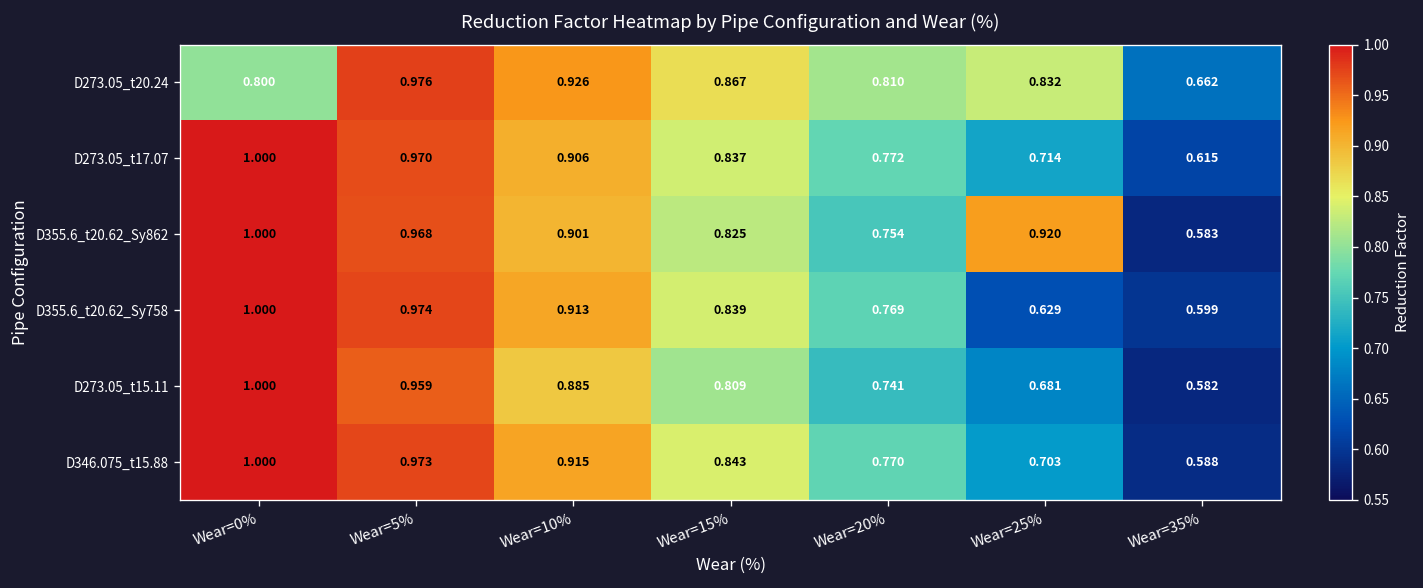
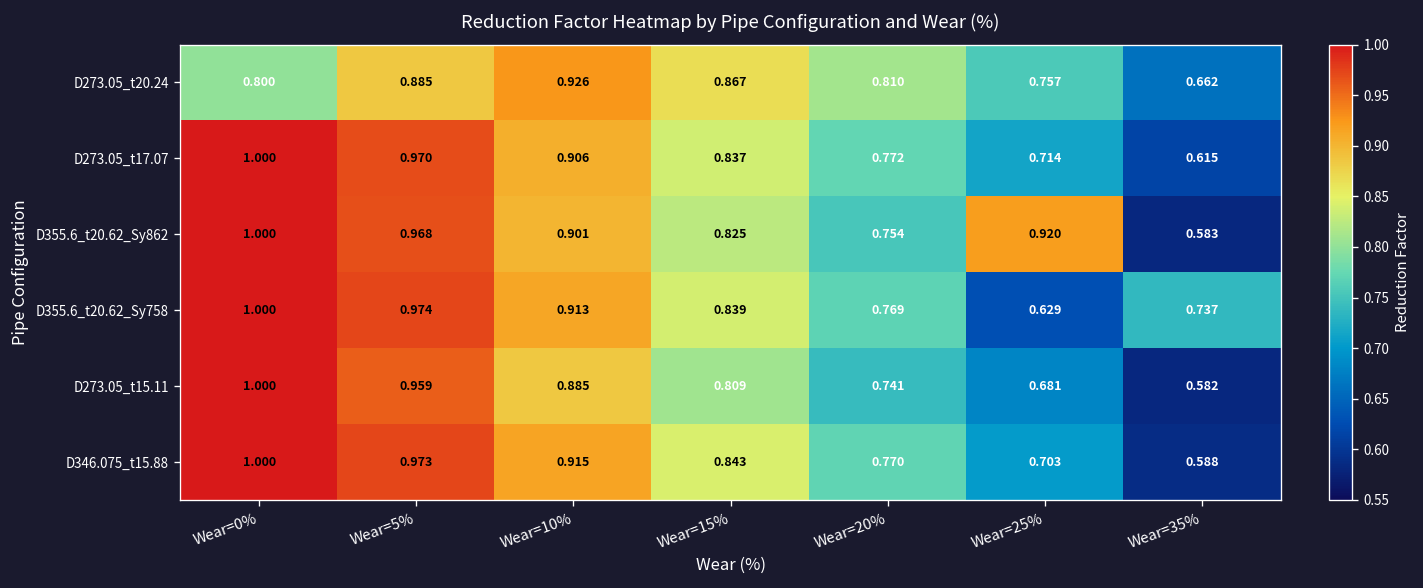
  {
    "D273.05_t20.24": {
      "Wear=0%": 0.800,
-     "Wear=5%": 0.976,
+     "Wear=5%": 0.885,
      "Wear=10%": 0.926,
      "Wear=15%": 0.867,
      "Wear=20%": 0.810,
-     "Wear=25%": 0.832,
+     "Wear=25%": 0.757,
      "Wear=35%": 0.662
    },
    "D273.05_t17.07": {
      "Wear=0%": 1.000,
      "Wear=5%": 0.970,
      "Wear=10%": 0.906,
      "Wear=15%": 0.837,
      "Wear=20%": 0.772,
      "Wear=25%": 0.714,
      "Wear=35%": 0.615
    },
    "D355.6_t20.62_Sy862": {
      "Wear=0%": 1.000,
      "Wear=5%": 0.968,
      "Wear=10%": 0.901,
      "Wear=15%": 0.825,
      "Wear=20%": 0.754,
      "Wear=25%": 0.920,
      "Wear=35%": 0.583
    },
    "D355.6_t20.62_Sy758": {
      "Wear=0%": 1.000,
      "Wear=5%": 0.974,
      "Wear=10%": 0.913,
      "Wear=15%": 0.839,
      "Wear=20%": 0.769,
      "Wear=25%": 0.629,
-     "Wear=35%": 0.599
+     "Wear=35%": 0.737
    },
    "D273.05_t15.11": {
      "Wear=0%": 1.000,
      "Wear=5%": 0.959,
      "Wear=10%": 0.885,
      "Wear=15%": 0.809,
      "Wear=20%": 0.741,
      "Wear=25%": 0.681,
      "Wear=35%": 0.582
    },
    "D346.075_t15.88": {
      "Wear=0%": 1.000,
      "Wear=5%": 0.973,
      "Wear=10%": 0.915,
      "Wear=15%": 0.843,
      "Wear=20%": 0.770,
      "Wear=25%": 0.703,
      "Wear=35%": 0.588
    }
  }
